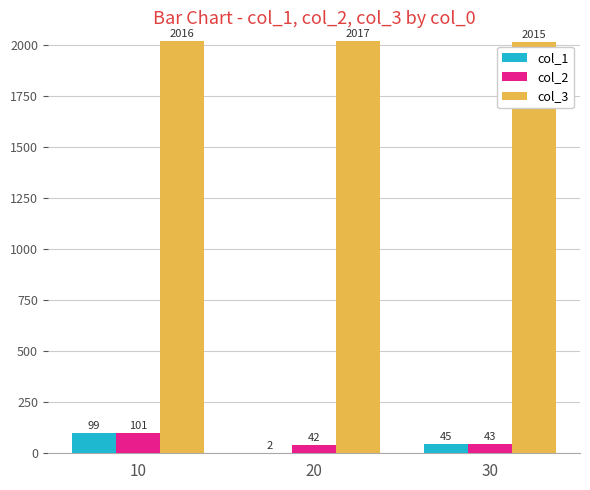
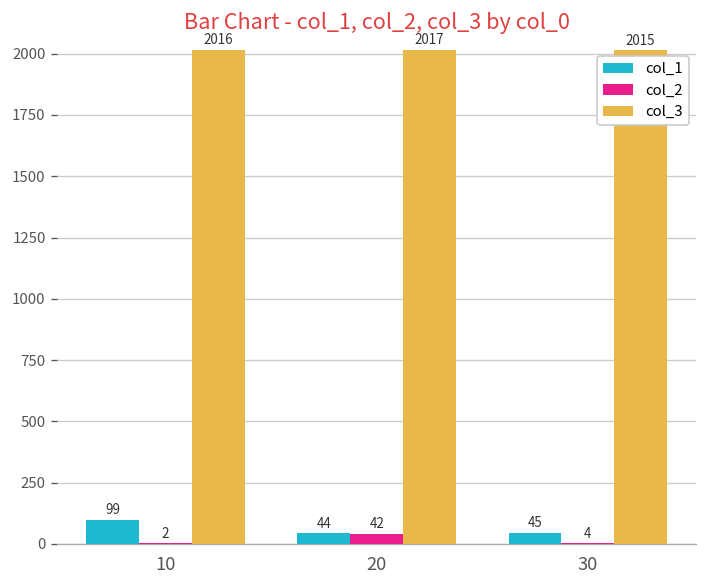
  {
    "col_1": {
      "10": 99,
-     "20": 2,
+     "20": 44,
      "30": 45
    },
    "col_2": {
-     "10": 101,
+     "10": 2,
      "20": 42,
-     "30": 43
+     "30": 4
    },
    "col_3": {
      "10": 2016,
      "20": 2017,
      "30": 2015
    }
  }
